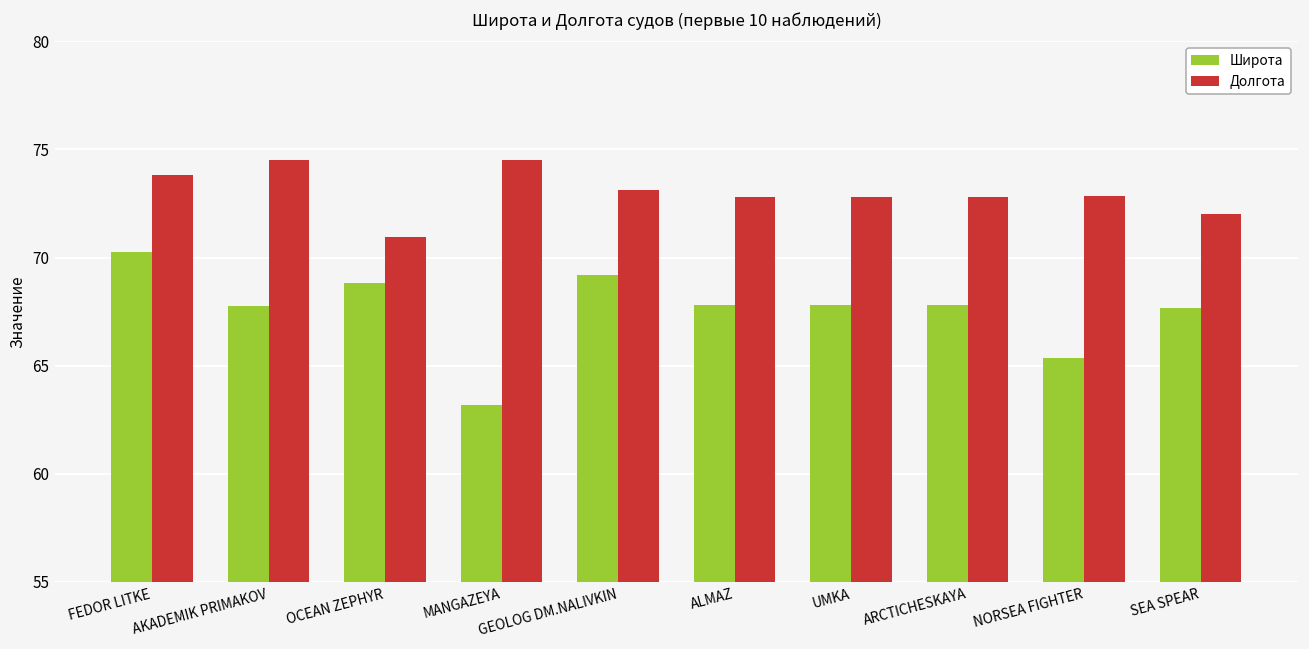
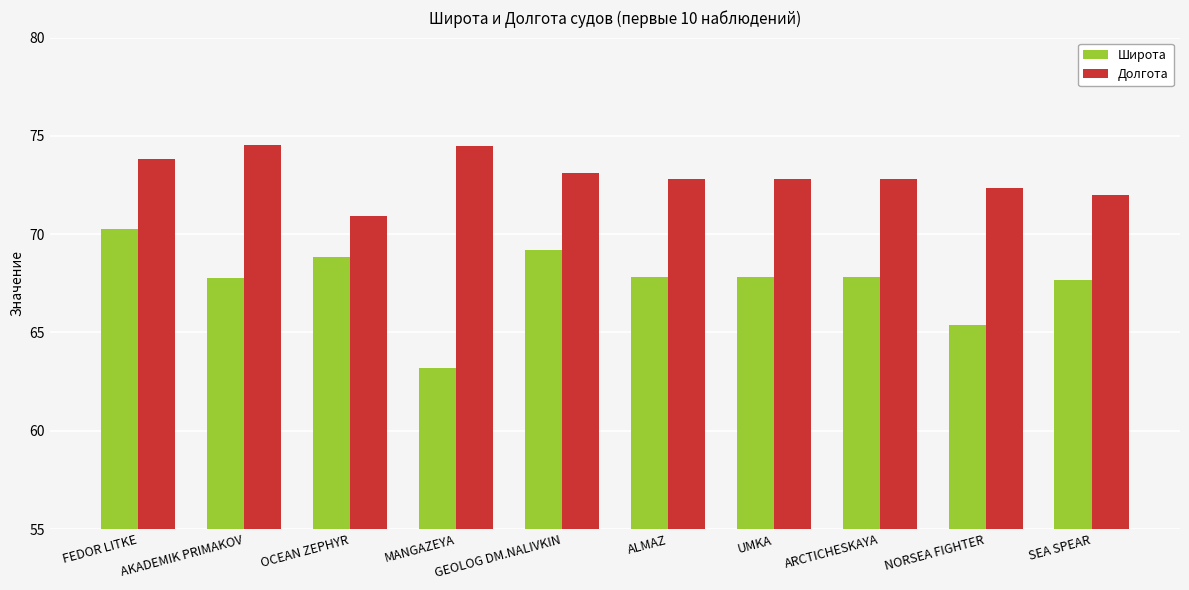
  {
    "Широта": {
      "FEDOR LITKE": 70.3,
      "AKADEMIK PRIMAKOV": 67.8,
      "OCEAN ZEPHYR": 68.8,
      "MANGAZEYA": 63.2,
      "GEOLOG DM.NALIVKIN": 69.2,
      "ALMAZ": 67.8,
      "UMKA": 67.8,
      "ARCTICHESKAYA": 67.8,
      "NORSEA FIGHTER": 65.4,
      "SEA SPEAR": 67.7
    },
    "Долгота": {
      "FEDOR LITKE": 73.8,
      "AKADEMIK PRIMAKOV": 74.5,
      "OCEAN ZEPHYR": 70.9,
      "MANGAZEYA": 74.5,
      "GEOLOG DM.NALIVKIN": 73.1,
      "ALMAZ": 72.8,
      "UMKA": 72.8,
      "ARCTICHESKAYA": 72.8,
-     "NORSEA FIGHTER": 72.8,
+     "NORSEA FIGHTER": 72.3,
      "SEA SPEAR": 72.0
    }
  }
